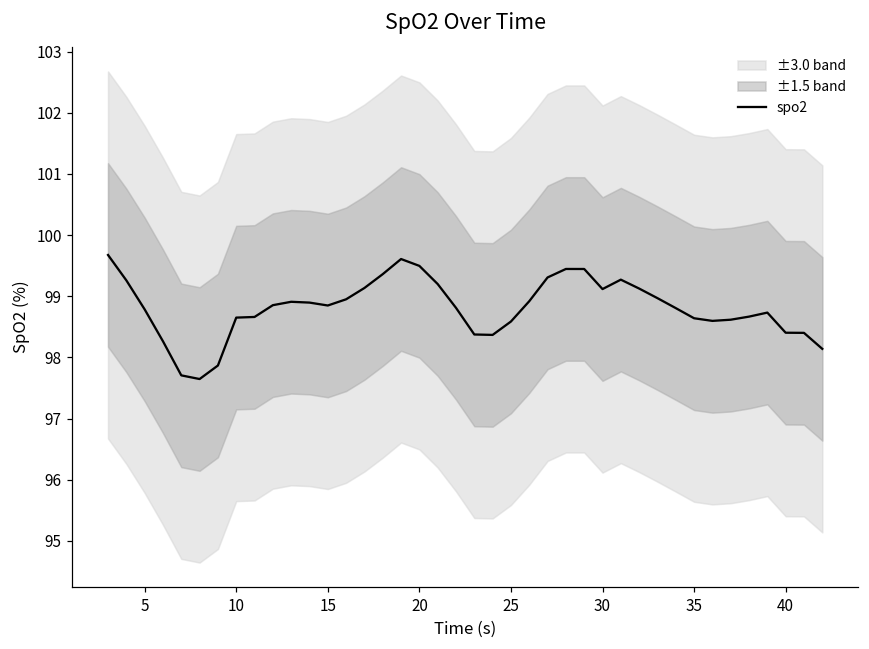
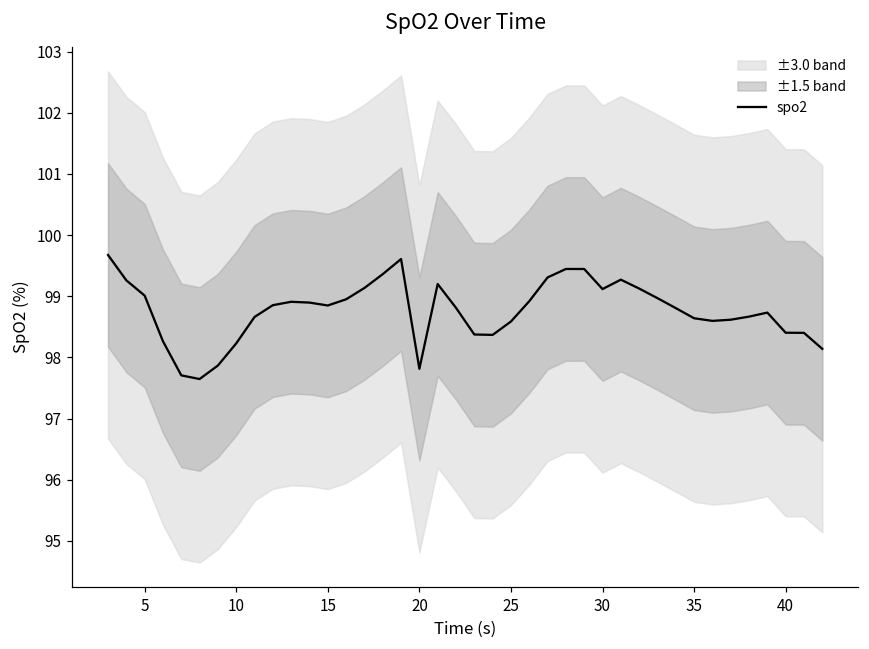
  {
    "spo2": {
-     "5": 98.8,
-     "10": 98.7,
+     "5": 99.0,
+     "10": 98.2,
      "15": 98.8,
-     "20": 99.5,
+     "20": 97.8,
      "25": 98.6,
      "30": 99.1,
      "35": 98.6,
      "40": 98.4
    }
  }
